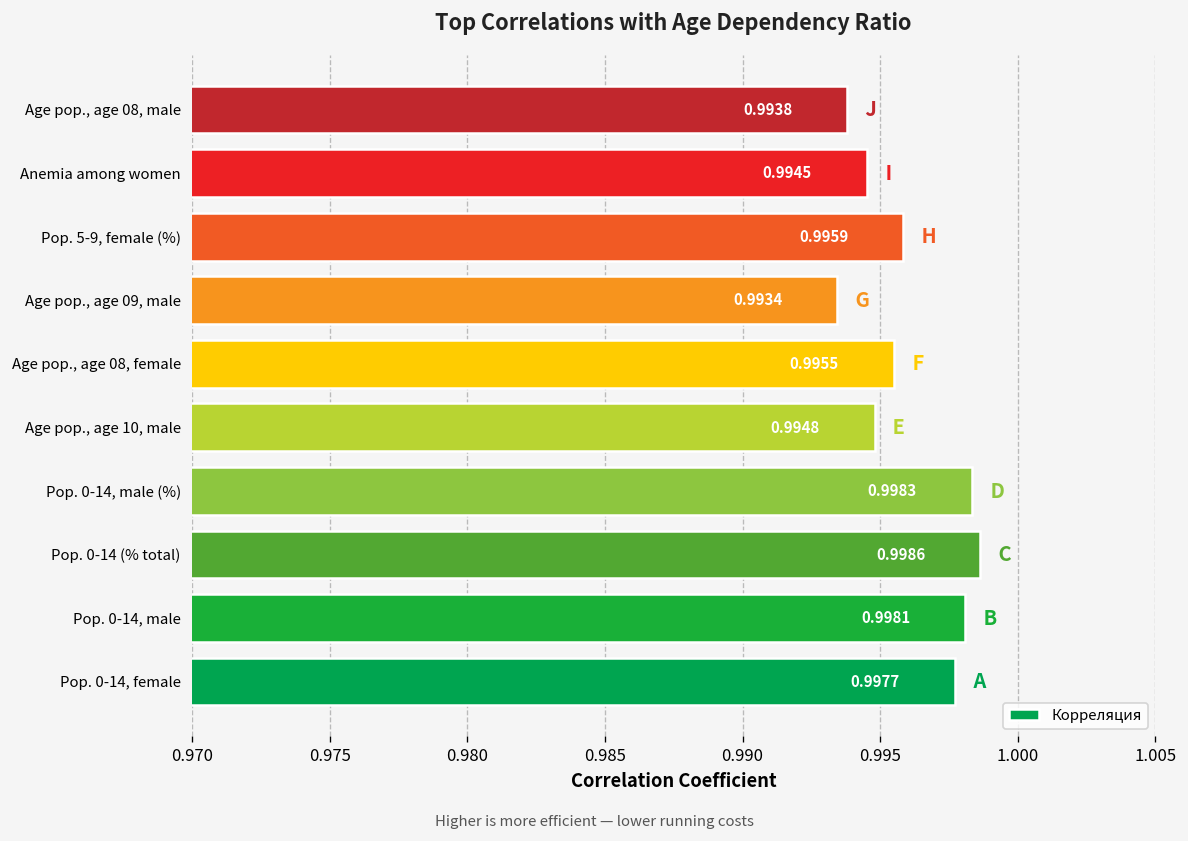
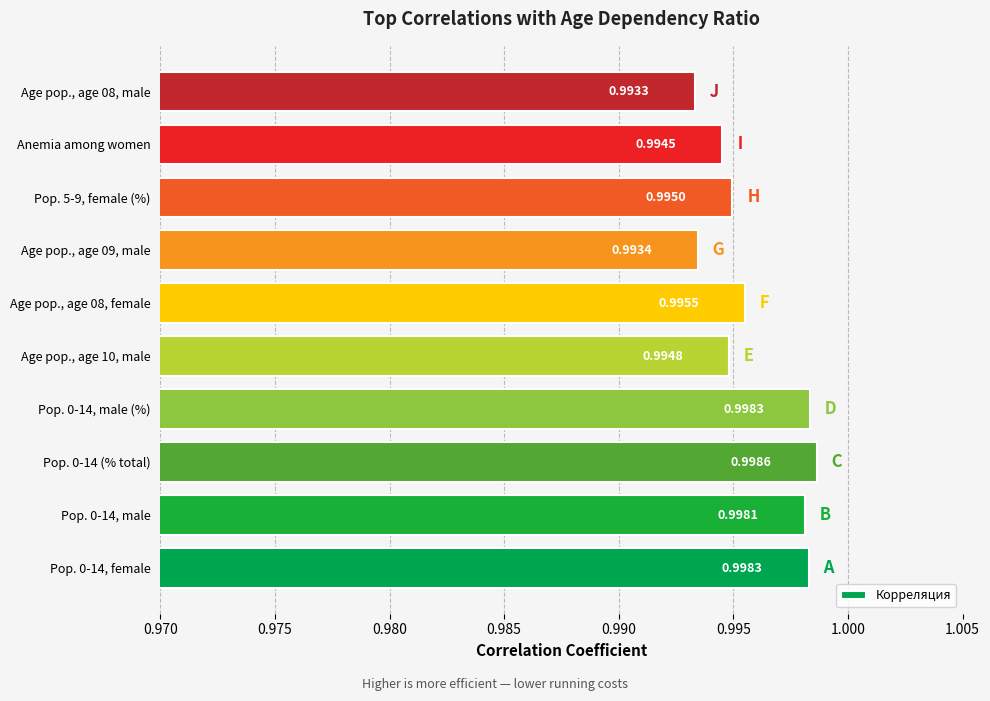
  {
-   "Age pop., age 08, male": 0.9938,
+   "Age pop., age 08, male": 0.9933,
    "Anemia among women": 0.9945,
-   "Pop. 5-9, female (%)": 0.9959,
+   "Pop. 5-9, female (%)": 0.9950,
    "Age pop., age 09, male": 0.9934,
    "Age pop., age 08, female": 0.9955,
    "Age pop., age 10, male": 0.9948,
    "Pop. 0-14, male (%)": 0.9983,
    "Pop. 0-14 (% total)": 0.9986,
    "Pop. 0-14, male": 0.9981,
-   "Pop. 0-14, female": 0.9977
+   "Pop. 0-14, female": 0.9983
  }
